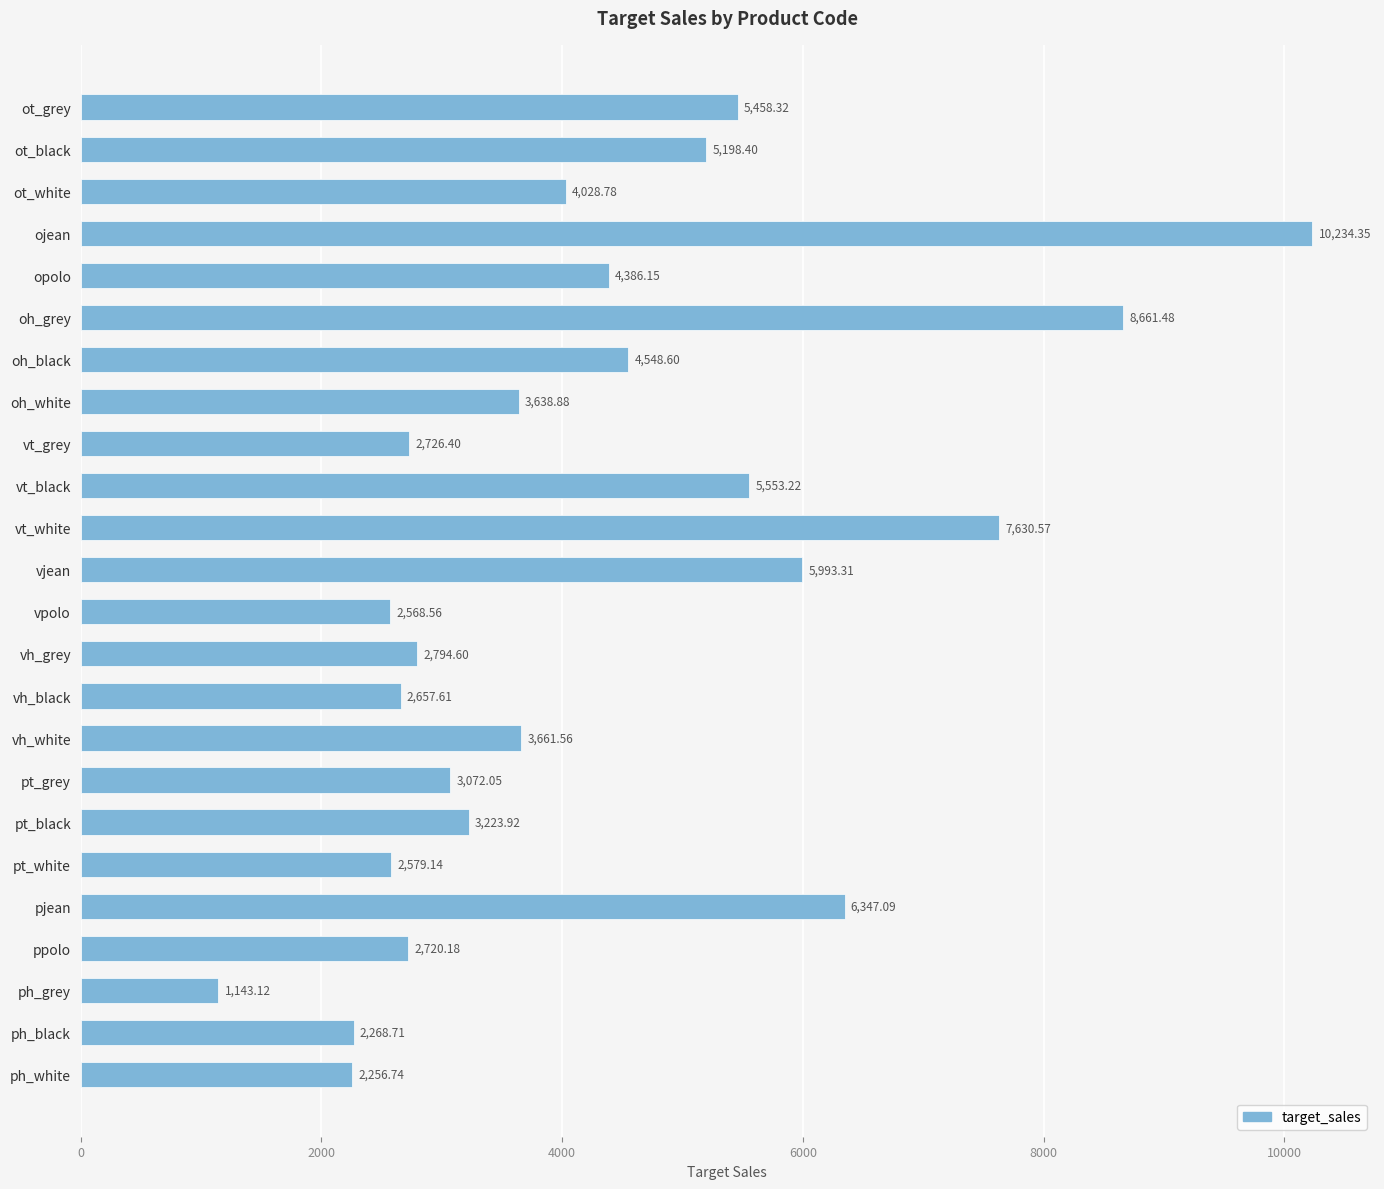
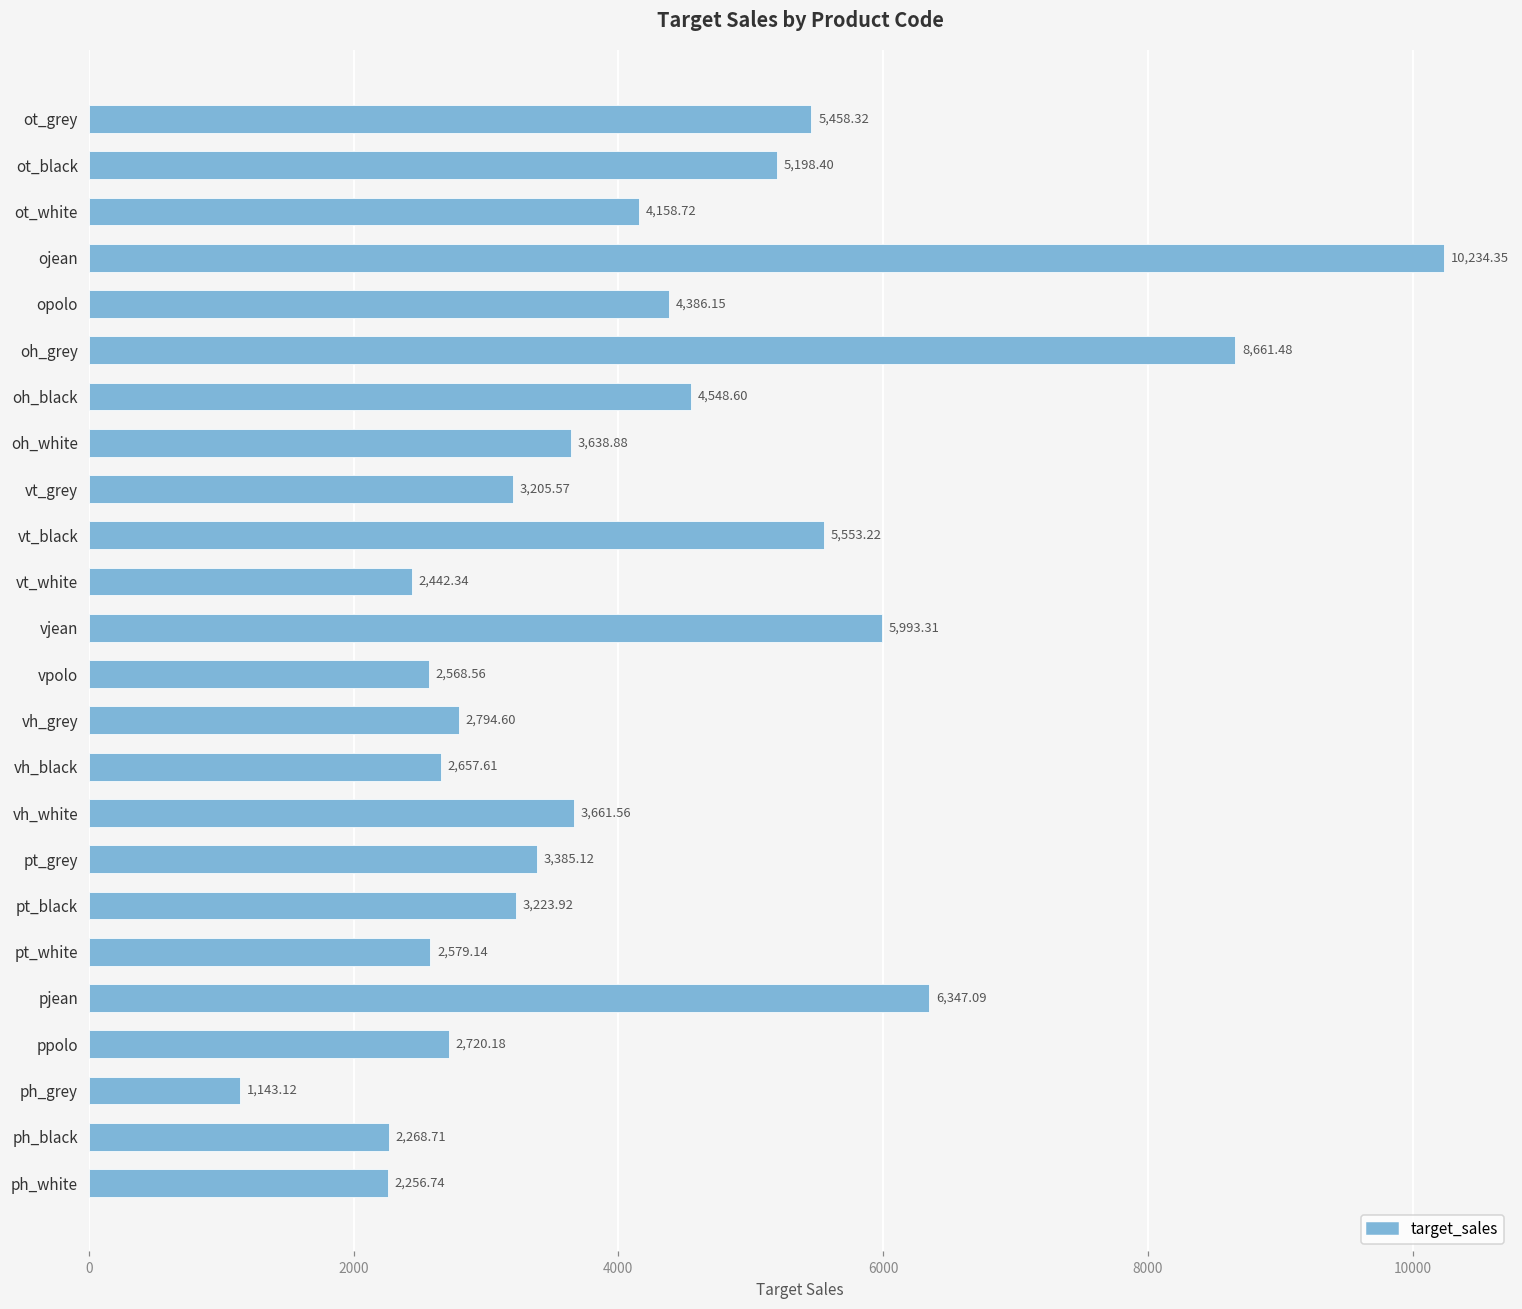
  {
    "ot_grey": "5,458.32",
    "ot_black": "5,198.40",
-   "ot_white": "4,028.78",
+   "ot_white": "4,158.72",
    "ojean": "10,234.35",
    "opolo": "4,386.15",
    "oh_grey": "8,661.48",
    "oh_black": "4,548.60",
    "oh_white": "3,638.88",
-   "vt_grey": "2,726.40",
+   "vt_grey": "3,205.57",
    "vt_black": "5,553.22",
-   "vt_white": "7,630.57",
+   "vt_white": "2,442.34",
    "vjean": "5,993.31",
    "vpolo": "2,568.56",
    "vh_grey": "2,794.60",
    "vh_black": "2,657.61",
    "vh_white": "3,661.56",
-   "pt_grey": "3,072.05",
+   "pt_grey": "3,385.12",
    "pt_black": "3,223.92",
    "pt_white": "2,579.14",
    "pjean": "6,347.09",
    "ppolo": "2,720.18",
    "ph_grey": "1,143.12",
    "ph_black": "2,268.71",
    "ph_white": "2,256.74"
  }
